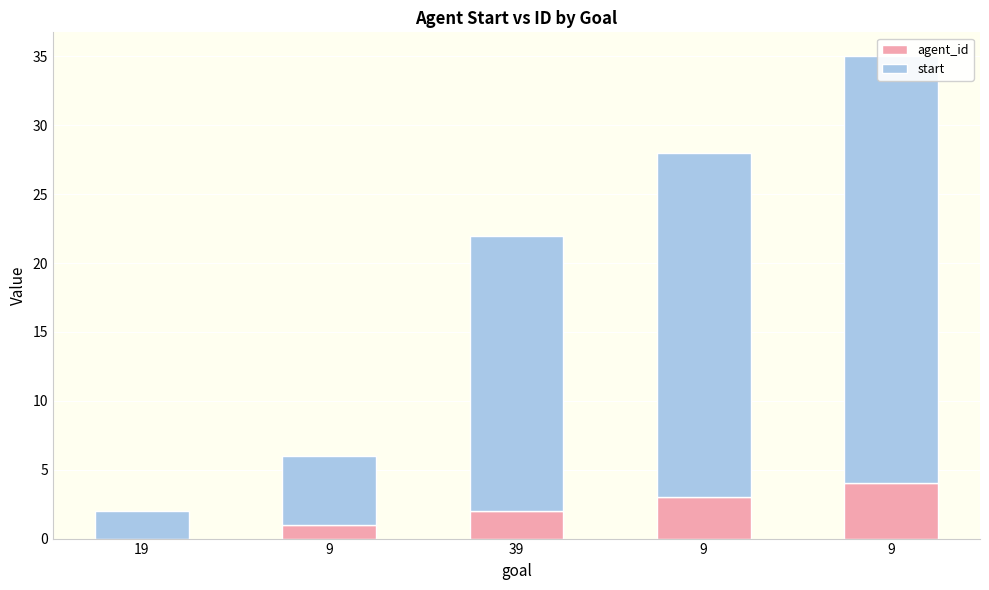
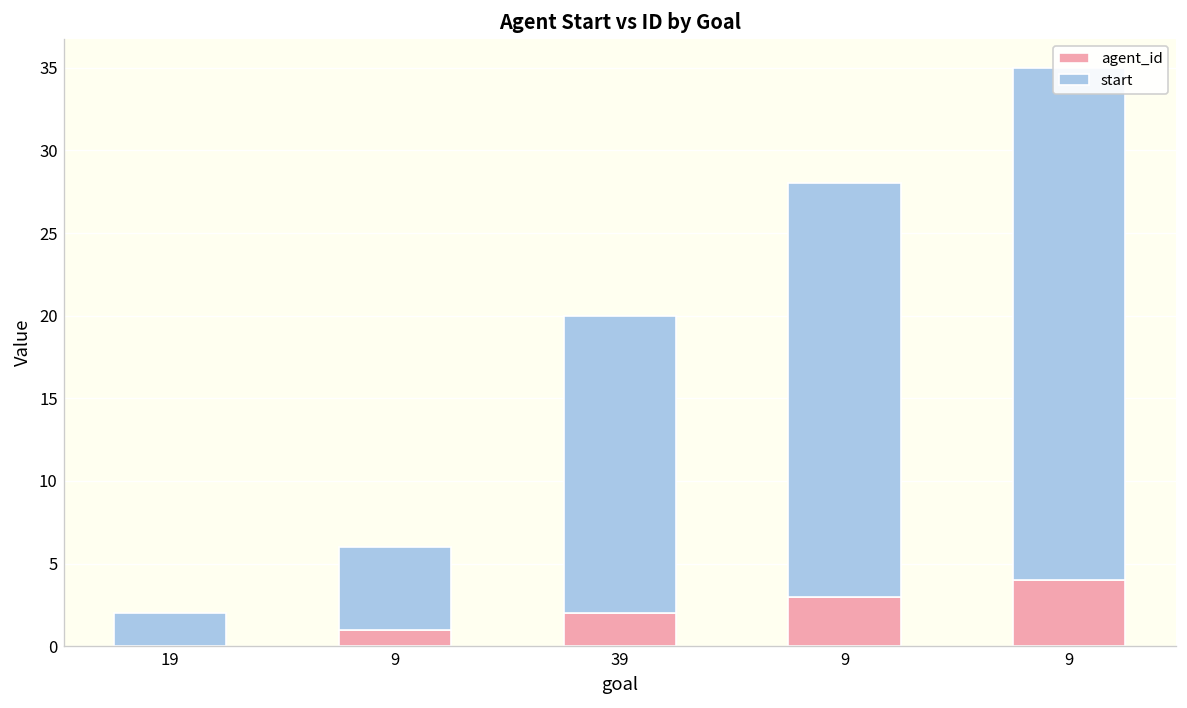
  {
    "agent_id": {
      "19": 0,
      "39": 2
    },
    "start": {
      "19": 2,
-     "39": 20
+     "39": 18
    }
  }
